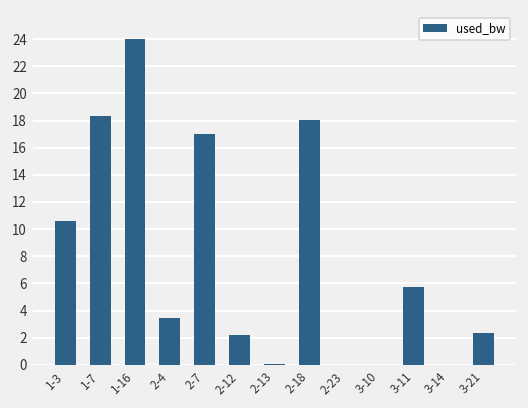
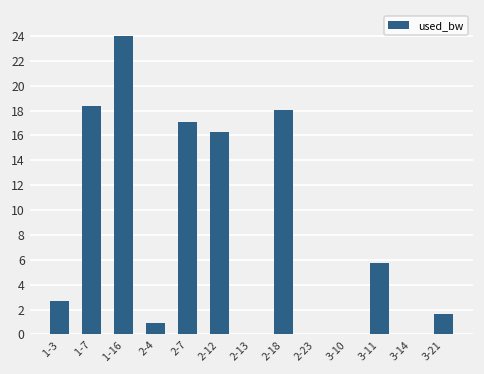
  {
-   "1-3": 10.6,
+   "1-3": 2.7,
    "1-7": 18.4,
    "1-16": 24.0,
-   "2-4": 3.5,
+   "2-4": 0.9,
    "2-7": 17.0,
-   "2-12": 2.2,
+   "2-12": 16.3,
    "2-18": 18.1,
    "3-11": 5.8,
-   "3-21": 2.4
+   "3-21": 1.6
  }
